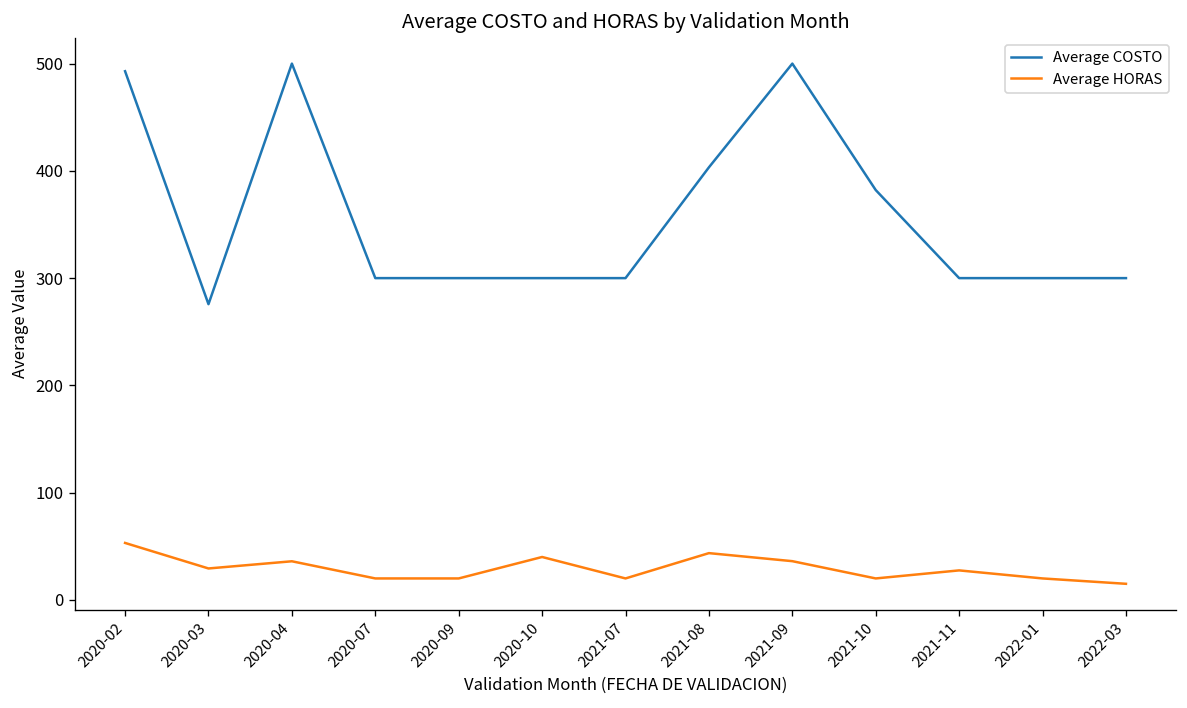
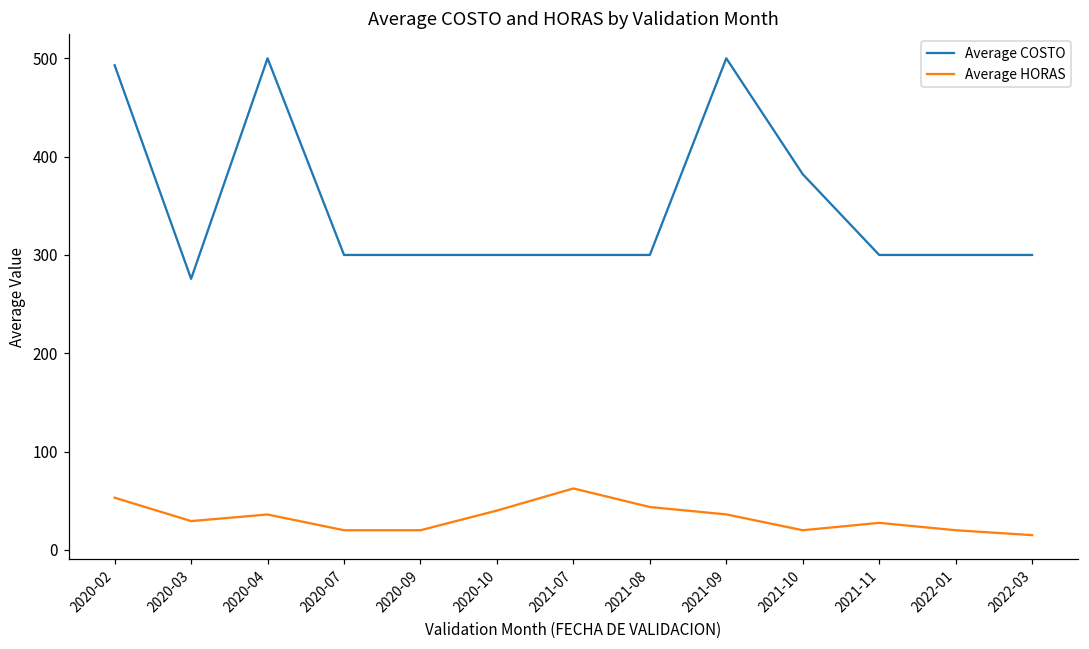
  {
    "Average COSTO": {
      "2020-02": 490,
      "2020-03": 280,
      "2020-04": 500,
      "2020-07": 300,
      "2020-09": 300,
      "2020-10": 300,
      "2021-07": 300,
-     "2021-08": 400,
+     "2021-08": 300,
      "2021-09": 500,
      "2021-10": 380,
      "2021-11": 300,
      "2022-01": 300,
      "2022-03": 300
    },
    "Average HORAS": {
      "2020-02": 50,
      "2020-03": 30,
      "2020-04": 40,
      "2020-07": 20,
      "2020-09": 20,
      "2020-10": 40,
-     "2021-07": 20,
+     "2021-07": 60,
      "2021-08": 40,
      "2021-09": 40,
      "2021-10": 20,
      "2021-11": 30,
      "2022-01": 20,
      "2022-03": 20
    }
  }
